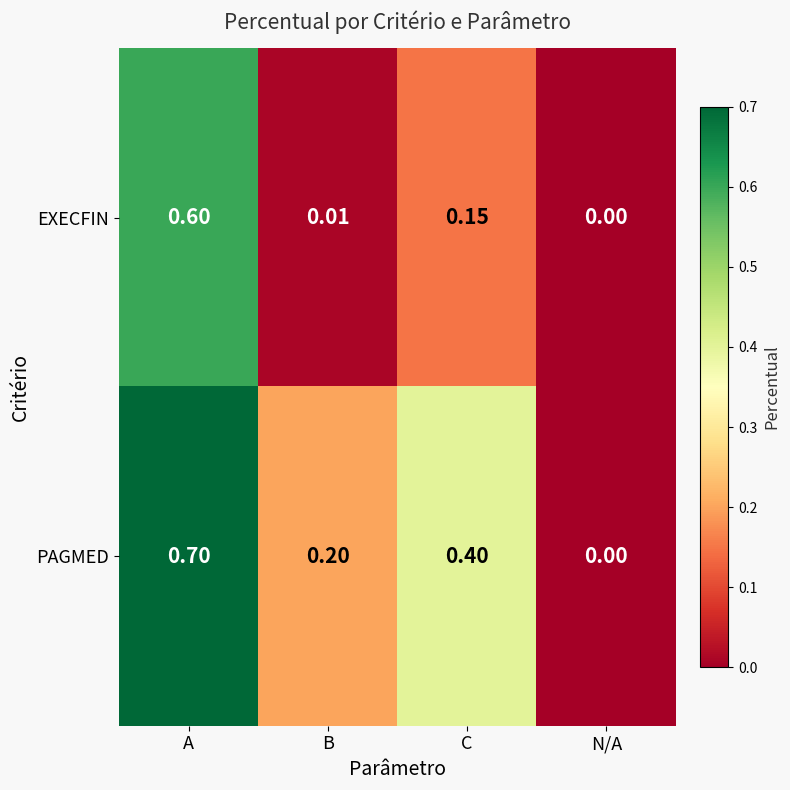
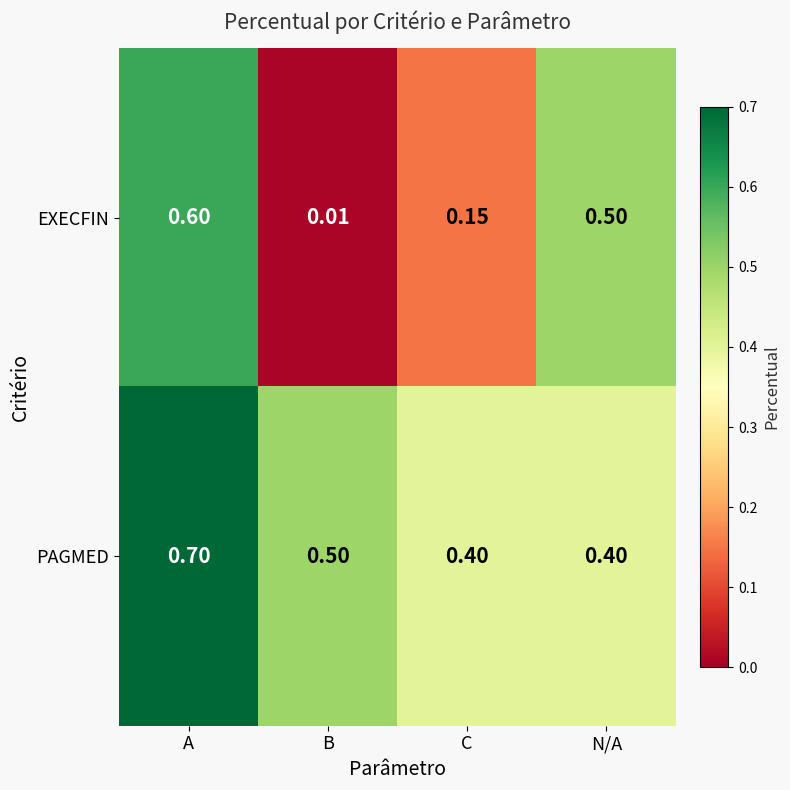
  {
    "EXECFIN": {
      "A": 0.60,
      "B": 0.01,
      "C": 0.15,
-     "N/A": 0.00
+     "N/A": 0.50
    },
    "PAGMED": {
      "A": 0.70,
-     "B": 0.20,
+     "B": 0.50,
      "C": 0.40,
-     "N/A": 0.00
+     "N/A": 0.40
    }
  }
